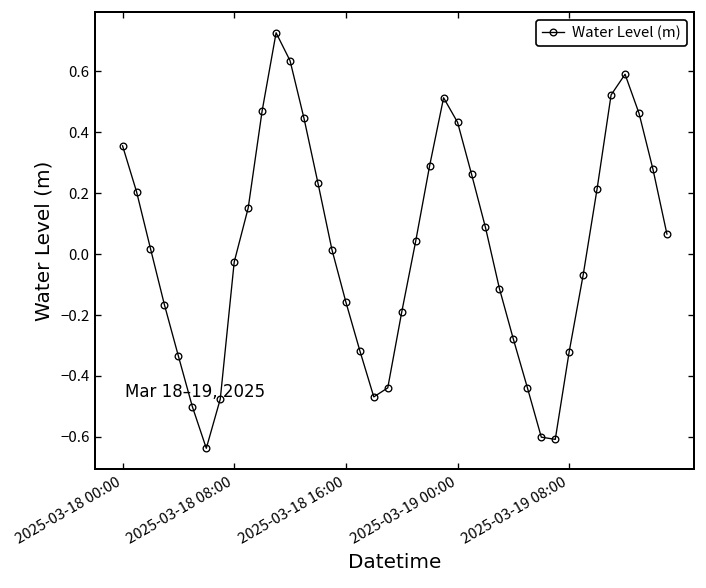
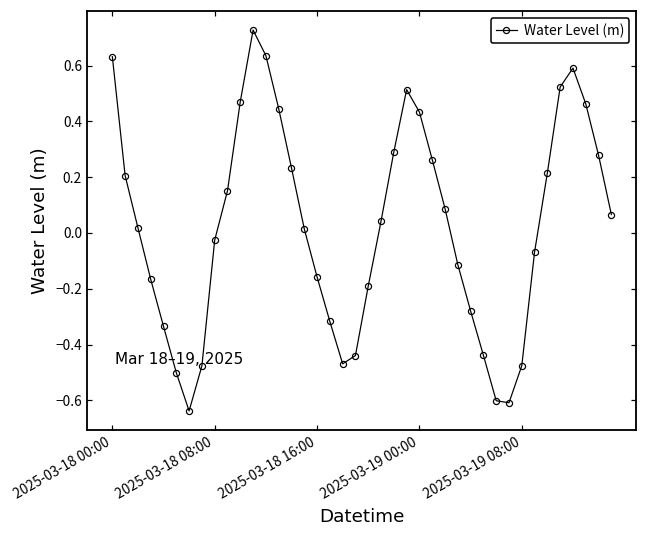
  {
-   "2025-03-18 00:00": 0.36,
+   "2025-03-18 00:00": 0.63,
    "2025-03-18 08:00": -0.03,
    "2025-03-18 16:00": -0.16,
    "2025-03-19 00:00": 0.43,
-   "2025-03-19 08:00": -0.32
+   "2025-03-19 08:00": -0.48
  }
